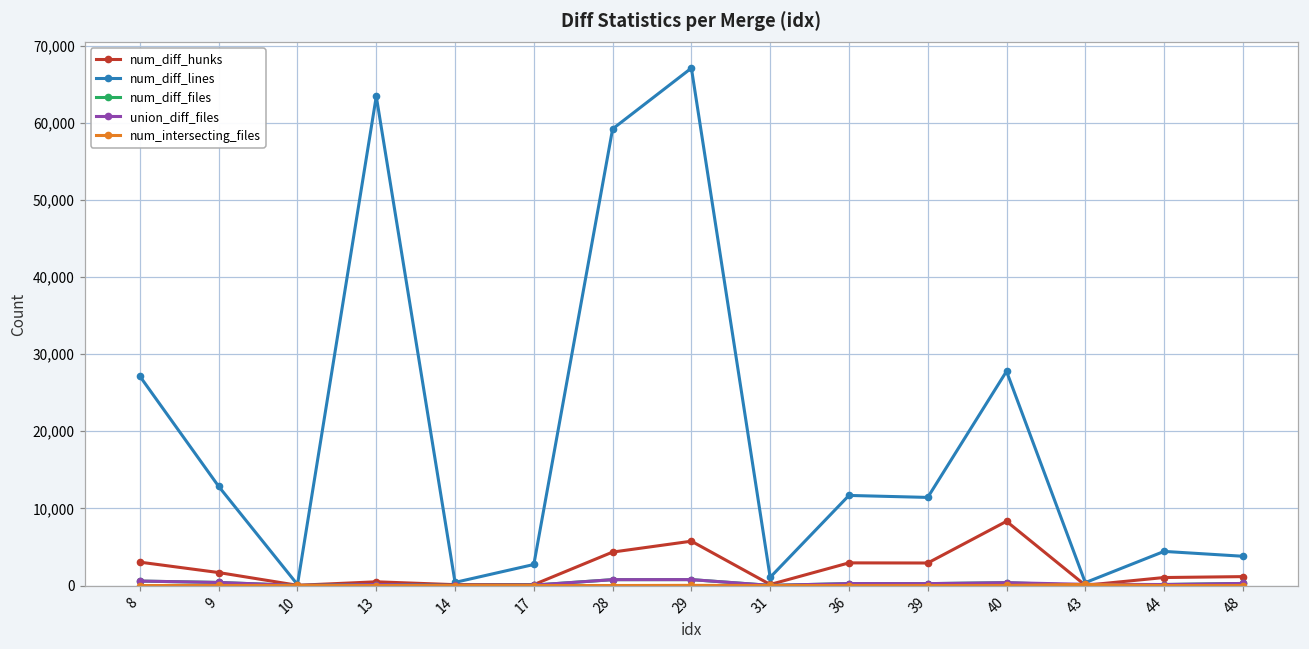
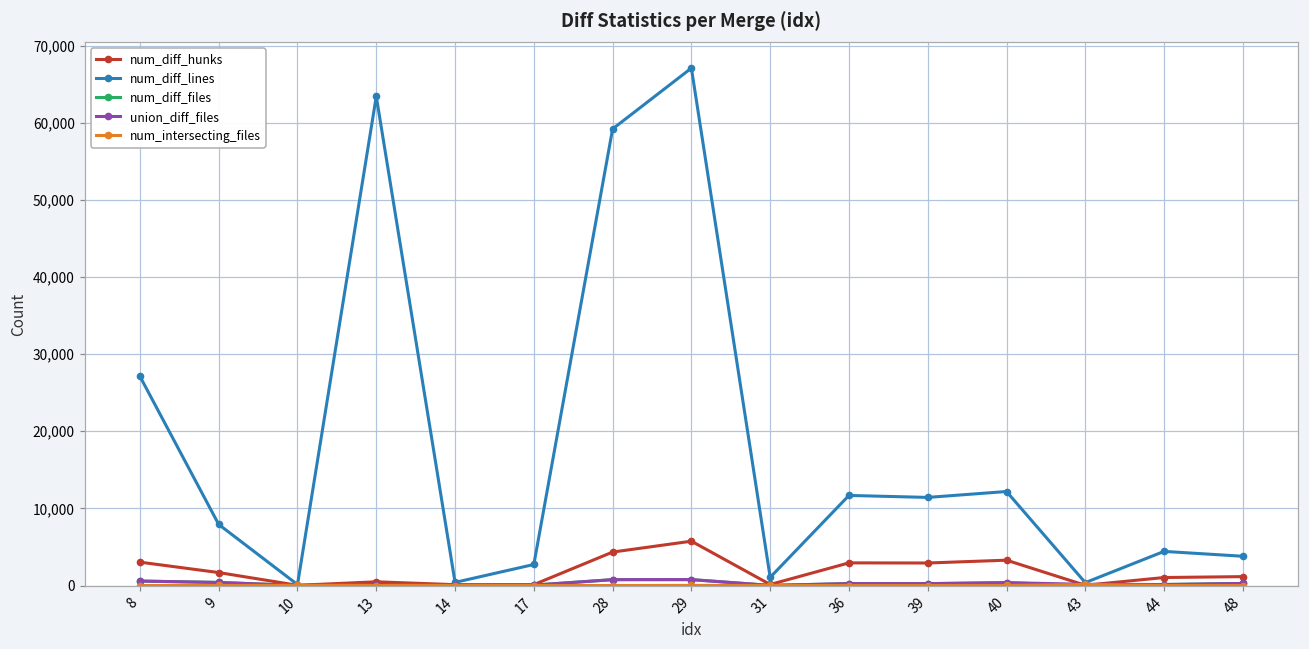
  {
    "num_diff_hunks": {
      "8": "3,000",
      "9": "2,000",
      "28": "4,000",
      "29": "6,000",
      "36": "3,000",
      "39": "3,000",
-     "40": "8,000",
+     "40": "3,000",
      "44": "1,000",
      "48": "1,000"
    },
    "num_diff_lines": {
      "8": "27,000",
-     "9": "13,000",
+     "9": "8,000",
      "13": "63,000",
      "17": "3,000",
      "28": "59,000",
      "29": "67,000",
      "31": "1,000",
      "36": "12,000",
      "39": "11,000",
-     "40": "28,000",
+     "40": "12,000",
      "44": "4,000",
      "48": "4,000"
    },
    "num_intersecting_files": {
      "8": "0",
      "9": "0",
      "28": "0",
      "29": "0"
    }
  }
